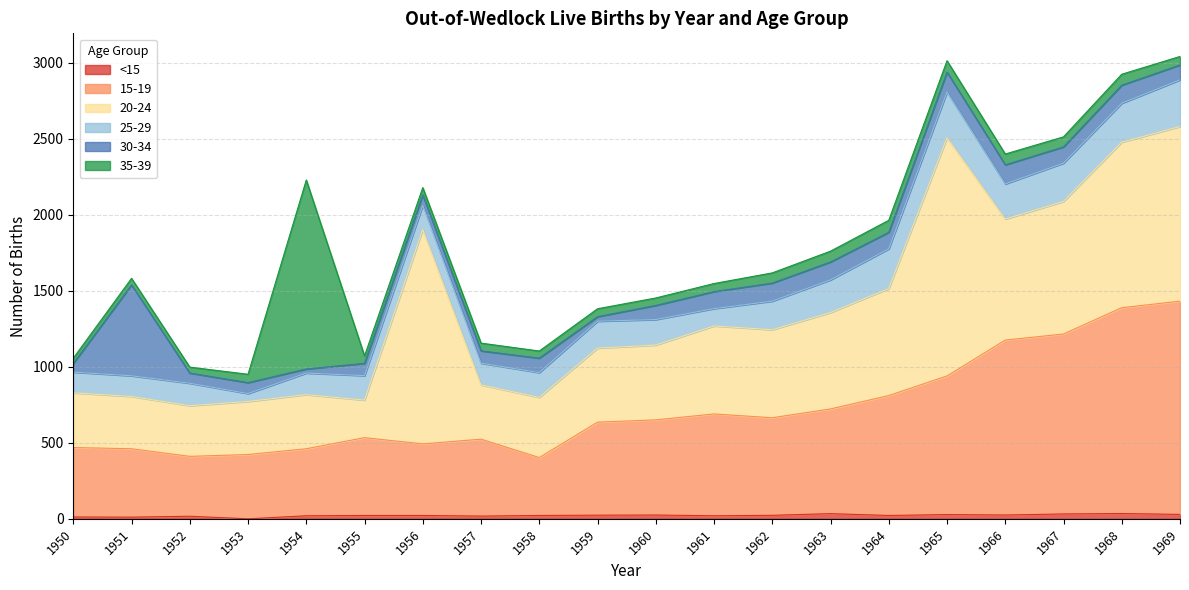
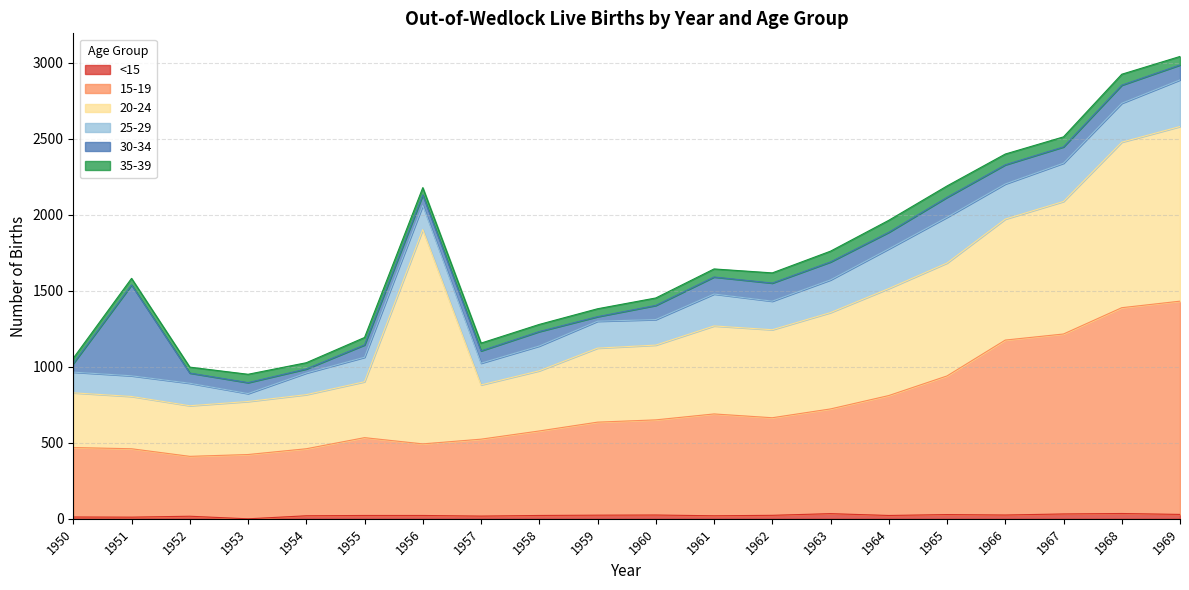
  {
    "<15": {
      "1950": 10,
      "1951": 10,
      "1952": 20,
      "1953": 0,
      "1954": 20,
      "1955": 20,
      "1956": 20,
      "1957": 20,
      "1958": 20,
      "1959": 20,
      "1960": 30,
      "1961": 20,
      "1962": 20,
      "1963": 30,
      "1964": 20,
      "1965": 30,
      "1966": 30,
      "1967": 30,
      "1968": 40,
      "1969": 30
    },
    "15-19": {
      "1950": 460,
      "1951": 450,
      "1952": 390,
      "1953": 420,
      "1954": 440,
      "1955": 510,
      "1956": 470,
      "1957": 510,
-     "1958": 380,
+     "1958": 560,
      "1959": 610,
      "1960": 630,
      "1961": 670,
      "1962": 640,
      "1963": 690,
      "1964": 790,
      "1965": 910,
      "1966": 1150,
      "1967": 1180,
      "1968": 1350,
      "1969": 1400
    },
    "20-24": {
      "1950": 360,
      "1951": 340,
      "1952": 330,
      "1953": 350,
      "1954": 360,
-     "1955": 250,
+     "1955": 370,
      "1956": 1410,
      "1957": 360,
      "1958": 400,
      "1959": 490,
      "1960": 490,
      "1961": 580,
      "1962": 580,
      "1963": 630,
      "1964": 700,
-     "1965": 1570,
+     "1965": 740,
      "1966": 800,
      "1967": 870,
      "1968": 1090,
      "1969": 1150
    },
    "25-29": {
      "1950": 140,
      "1951": 140,
      "1952": 150,
      "1953": 50,
      "1954": 140,
      "1955": 160,
      "1956": 160,
      "1957": 140,
      "1958": 160,
      "1959": 180,
      "1960": 170,
-     "1961": 110,
+     "1961": 210,
      "1962": 190,
      "1963": 220,
      "1964": 260,
      "1965": 300,
      "1966": 230,
      "1967": 250,
      "1968": 260,
      "1969": 310
    },
    "30-34": {
      "1950": 60,
      "1951": 600,
      "1952": 70,
      "1953": 70,
      "1954": 30,
      "1955": 80,
      "1956": 70,
      "1957": 80,
      "1958": 100,
      "1959": 30,
      "1960": 90,
      "1961": 110,
      "1962": 120,
      "1963": 120,
      "1964": 110,
      "1965": 130,
      "1966": 130,
      "1967": 110,
      "1968": 120,
      "1969": 100
    },
    "35-39": {
      "1950": 40,
      "1951": 40,
      "1952": 40,
      "1953": 60,
-     "1954": 1240,
+     "1954": 40,
      "1955": 50,
      "1956": 50,
      "1957": 50,
      "1958": 50,
      "1959": 50,
      "1960": 50,
      "1961": 50,
      "1962": 70,
      "1963": 70,
      "1964": 80,
      "1965": 80,
      "1966": 70,
      "1967": 70,
      "1968": 70,
      "1969": 60
    }
  }
